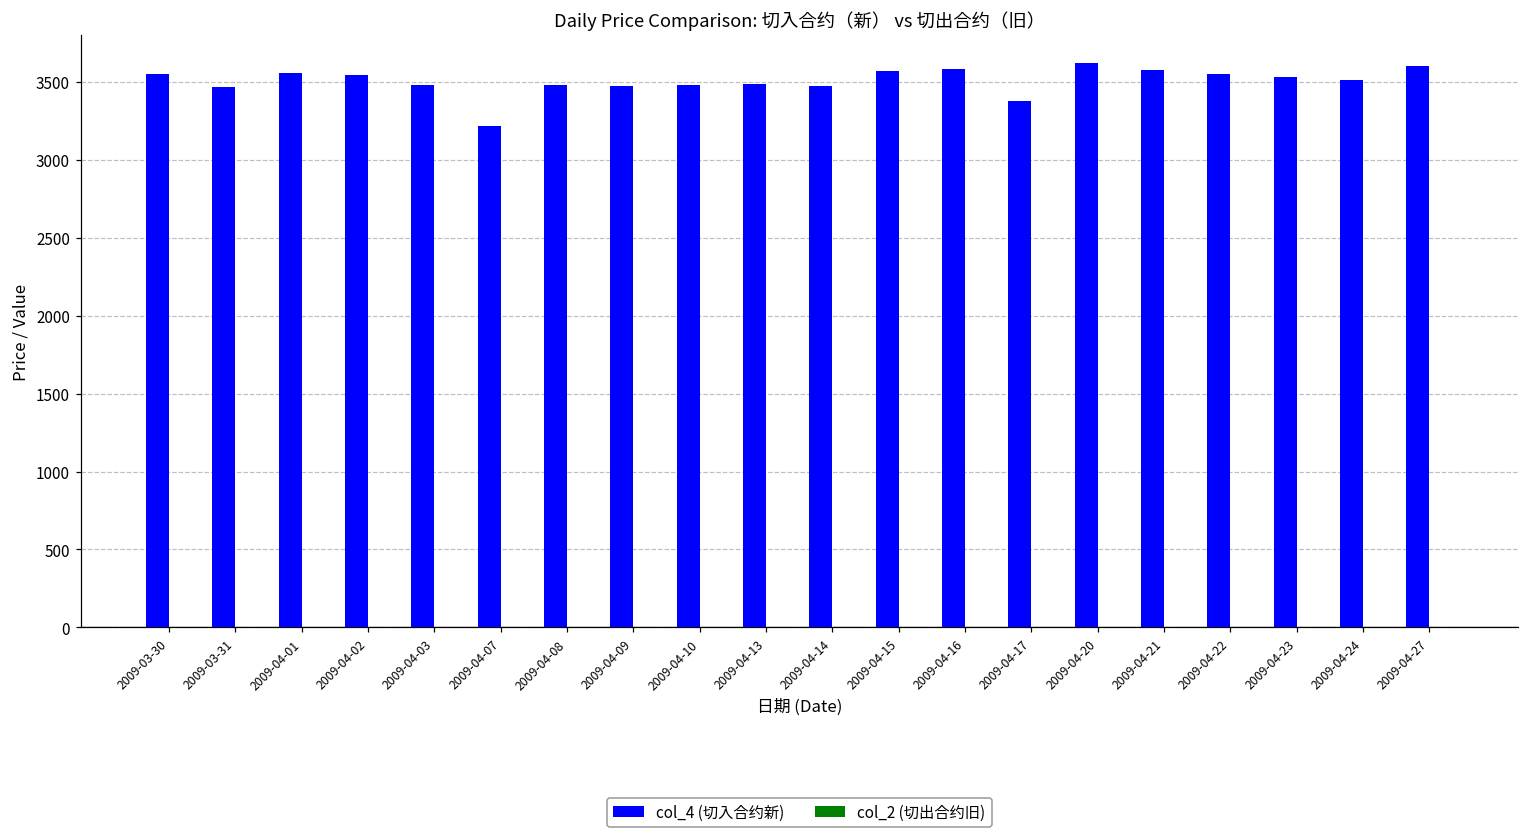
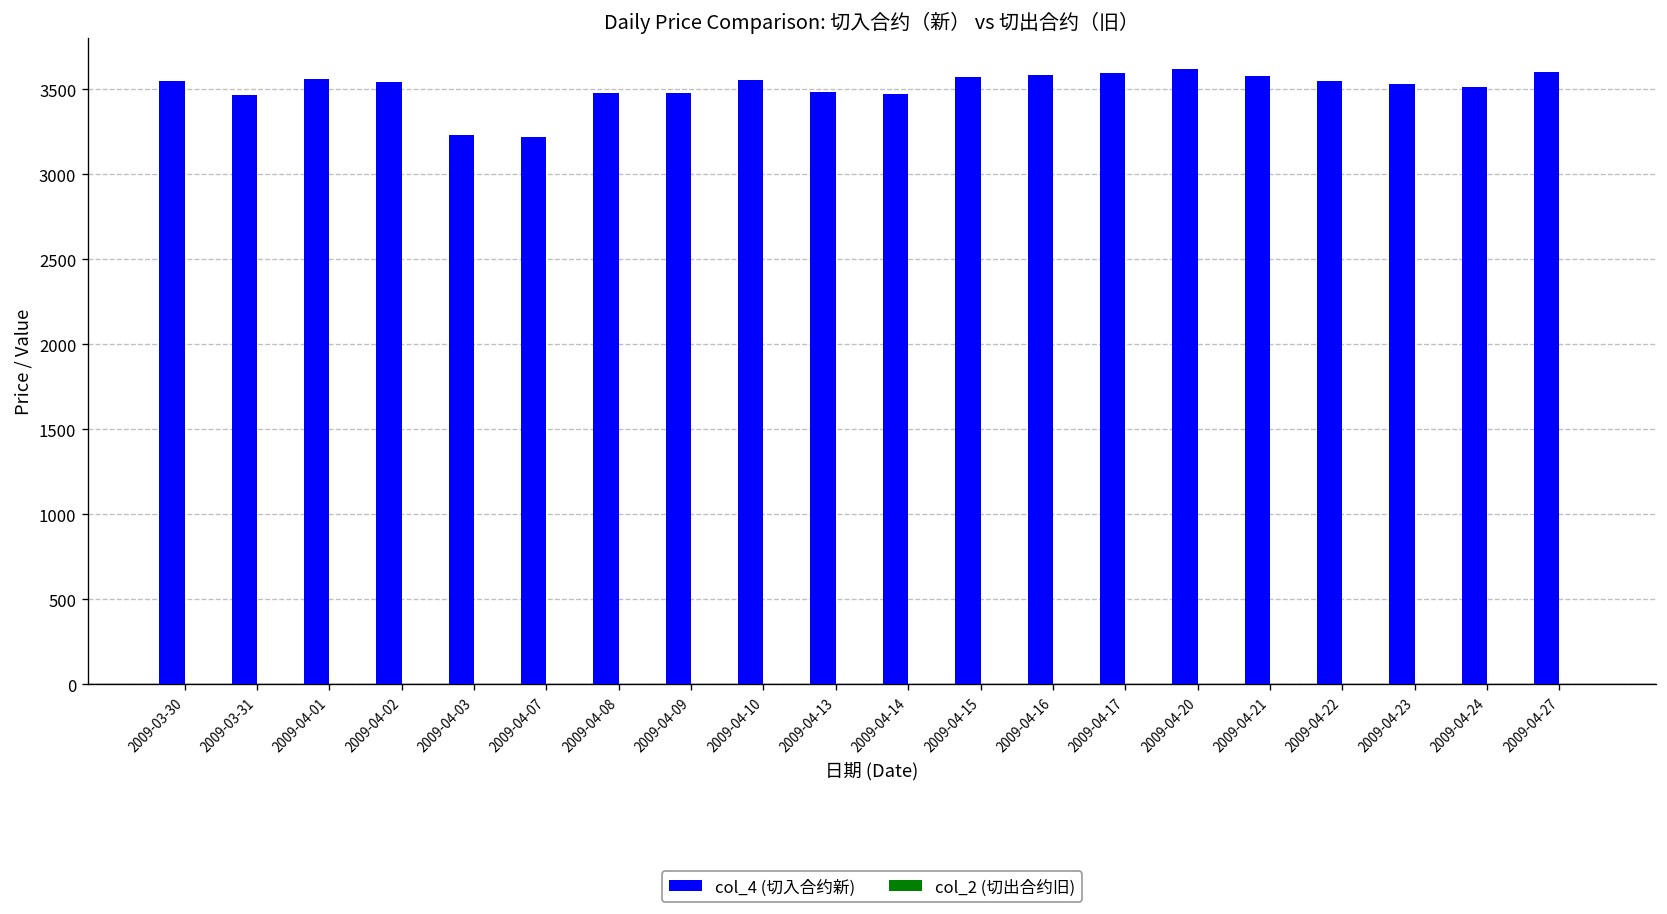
  {
    "col_4 (切入合约新)": {
      "2009-03-30": 3550,
      "2009-03-31": 3470,
      "2009-04-01": 3560,
      "2009-04-02": 3550,
-     "2009-04-03": 3480,
+     "2009-04-03": 3230,
      "2009-04-07": 3220,
      "2009-04-08": 3480,
      "2009-04-09": 3480,
-     "2009-04-10": 3480,
+     "2009-04-10": 3550,
      "2009-04-13": 3490,
      "2009-04-14": 3480,
      "2009-04-15": 3570,
      "2009-04-16": 3580,
-     "2009-04-17": 3380,
+     "2009-04-17": 3590,
      "2009-04-20": 3620,
      "2009-04-21": 3580,
      "2009-04-22": 3550,
      "2009-04-23": 3530,
      "2009-04-24": 3510,
      "2009-04-27": 3600
    },
    "col_2 (切出合约旧)": {
      "2009-03-30": 0,
      "2009-03-31": 0,
      "2009-04-01": 0,
      "2009-04-02": 0,
      "2009-04-03": 0,
      "2009-04-07": 0,
      "2009-04-08": 0,
      "2009-04-09": 0,
      "2009-04-10": 0,
      "2009-04-13": 0,
      "2009-04-14": 0,
      "2009-04-15": 0,
      "2009-04-16": 0,
      "2009-04-17": 0,
      "2009-04-20": 0,
      "2009-04-21": 0,
      "2009-04-22": 0,
      "2009-04-23": 0,
      "2009-04-24": 0,
      "2009-04-27": 0
    }
  }
